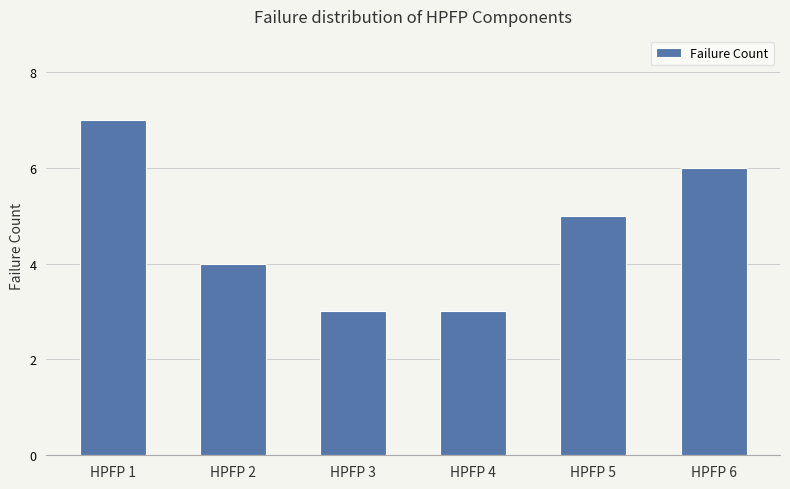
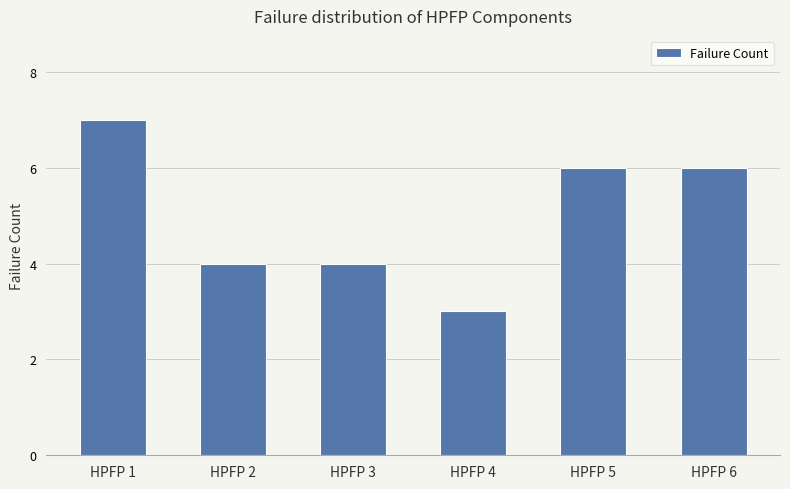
  {
    "HPFP 1": 7,
    "HPFP 2": 4,
-   "HPFP 3": 3,
+   "HPFP 3": 4,
    "HPFP 4": 3,
-   "HPFP 5": 5,
+   "HPFP 5": 6,
    "HPFP 6": 6
  }
